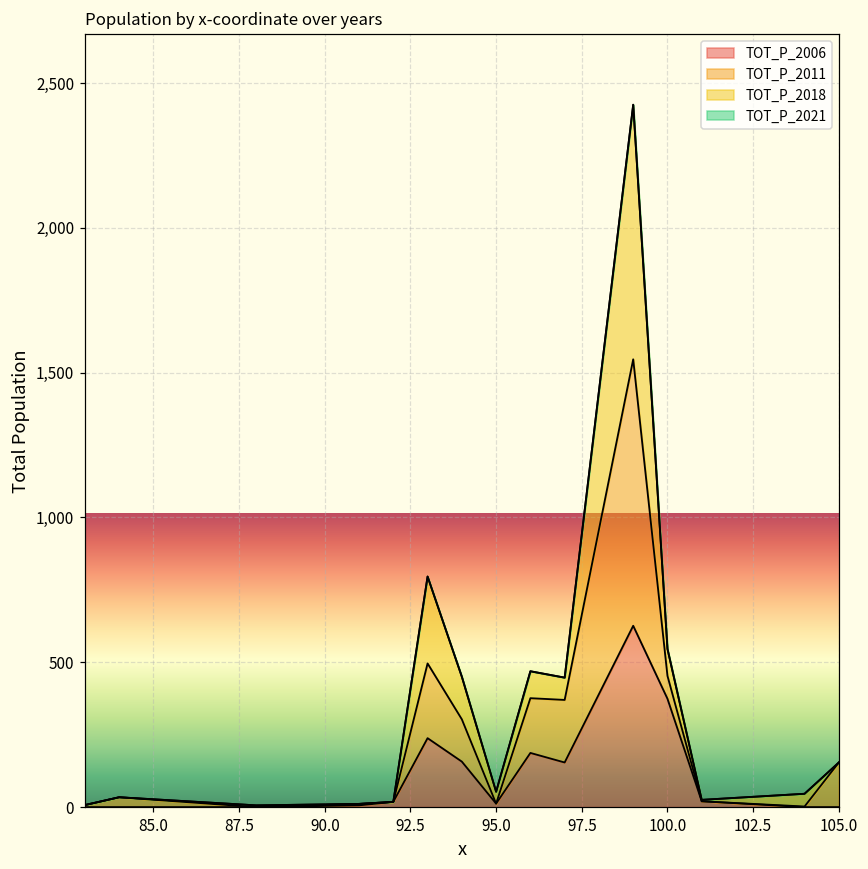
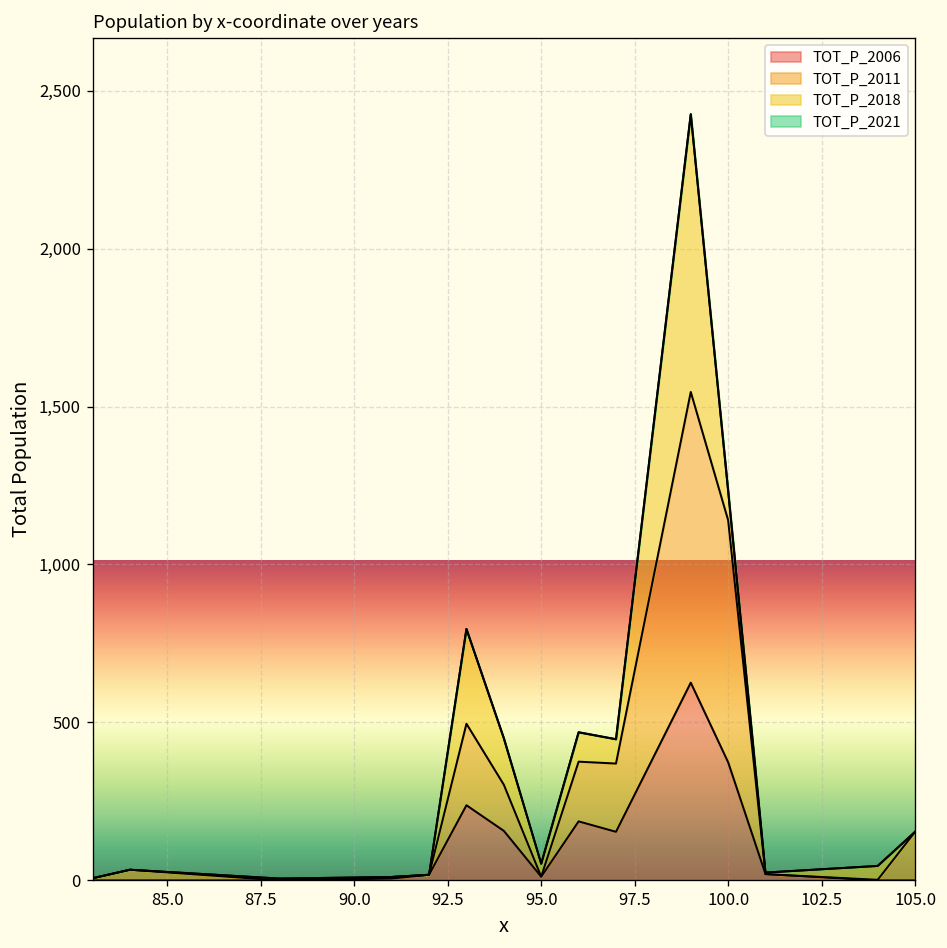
  {
    "TOT_P_2006": {
      "100.0": 370,
      "105.0": 0
    },
    "TOT_P_2011": {
-     "100.0": 80
+     "100.0": 770
    }
  }
